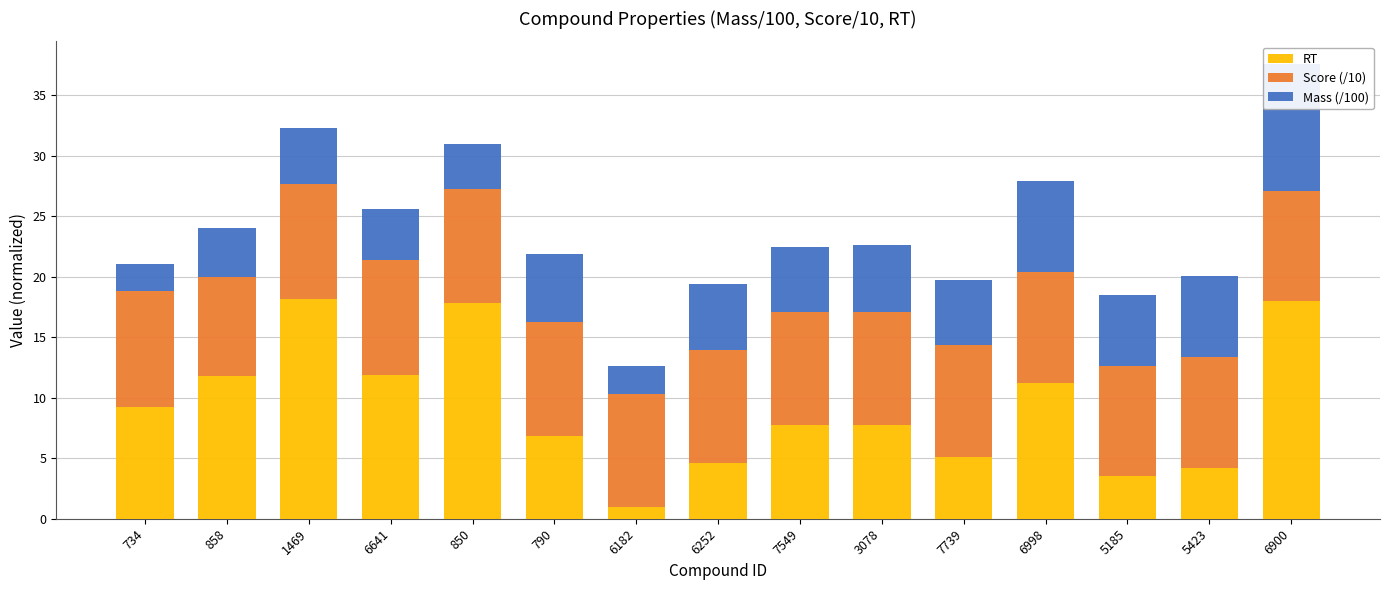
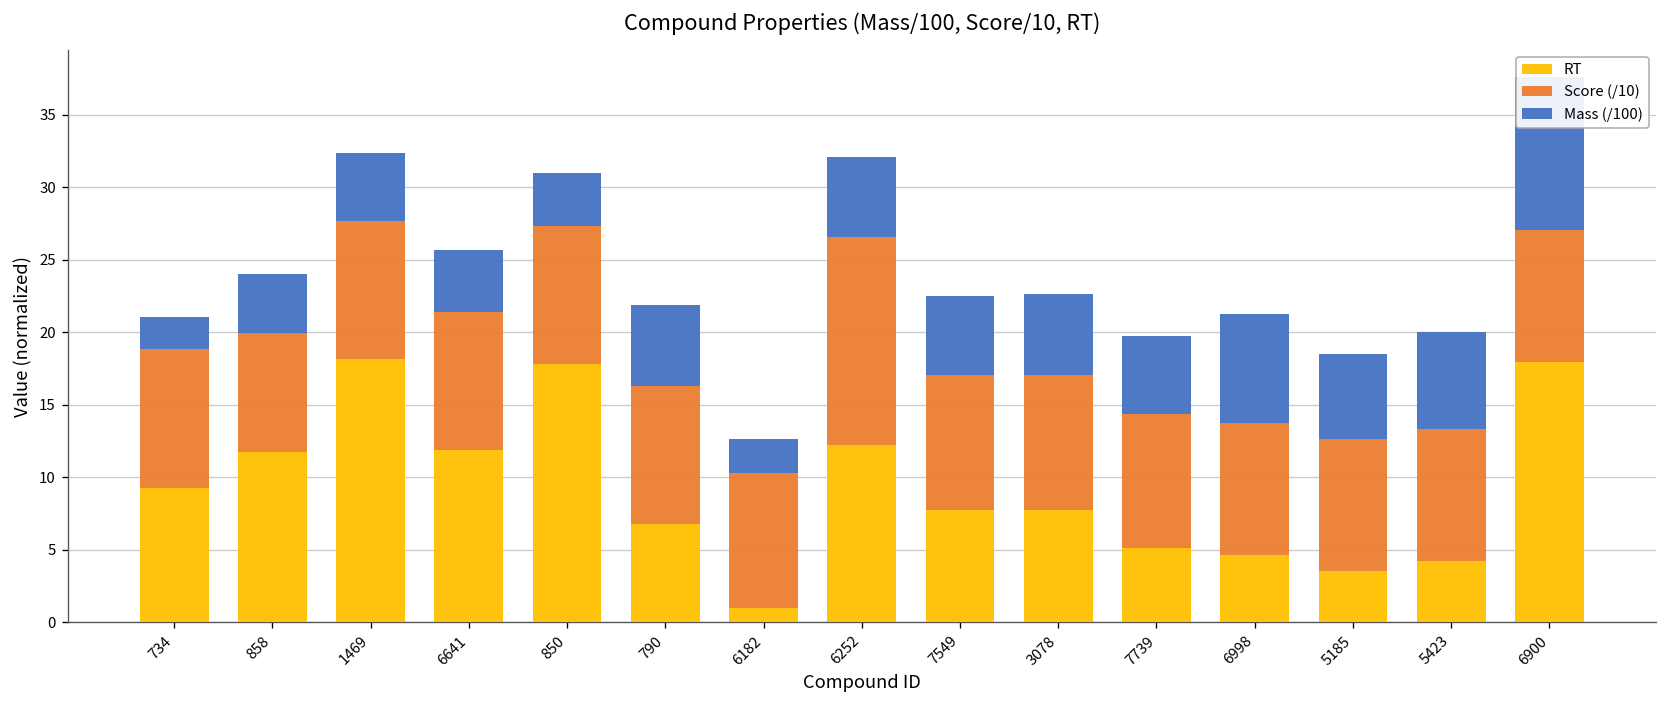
  {
    "RT": {
      "734": 9.3,
      "858": 11.8,
      "1469": 18.1,
      "6641": 11.9,
      "850": 17.8,
      "790": 6.8,
      "6182": 1.0,
-     "6252": 4.6,
+     "6252": 12.2,
      "7549": 7.8,
      "3078": 7.8,
      "7739": 5.1,
-     "6998": 11.2,
+     "6998": 4.6,
      "5185": 3.5,
      "5423": 4.2,
      "6900": 18.0
    },
    "Score (/10)": {
      "734": 9.6,
      "858": 8.2,
      "1469": 9.6,
      "6641": 9.5,
      "850": 9.5,
      "790": 9.5,
      "6182": 9.3,
-     "6252": 9.3,
+     "6252": 14.4,
      "7549": 9.3,
      "3078": 9.3,
      "7739": 9.3,
      "6998": 9.2,
      "5185": 9.1,
      "5423": 9.1,
      "6900": 9.1
    },
    "Mass (/100)": {
      "734": 2.2,
      "858": 4.1,
      "1469": 4.6,
      "6641": 4.2,
      "850": 3.7,
      "790": 5.6,
      "6182": 2.3,
      "6252": 5.5,
      "7549": 5.4,
      "3078": 5.6,
      "7739": 5.4,
      "6998": 7.5,
      "5185": 5.9,
      "5423": 6.7
    }
  }
